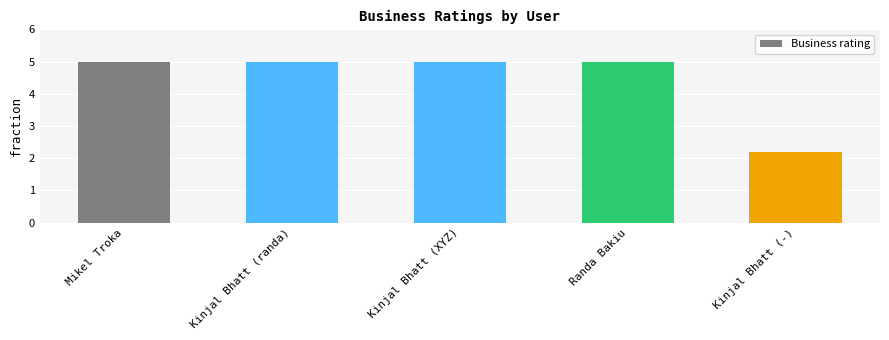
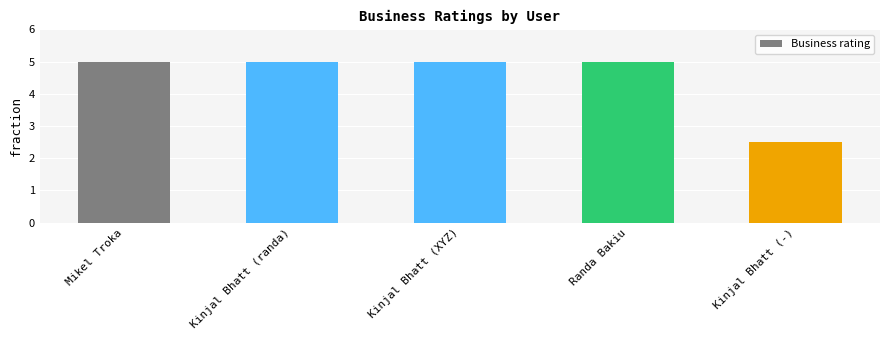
  {
    "Mikel Troka": 5.0,
    "Kinjal Bhatt (randa)": 5.0,
    "Kinjal Bhatt (XYZ)": 5.0,
    "Randa Bakiu": 5.0,
-   "Kinjal Bhatt (-)": 2.2
+   "Kinjal Bhatt (-)": 2.5
  }
